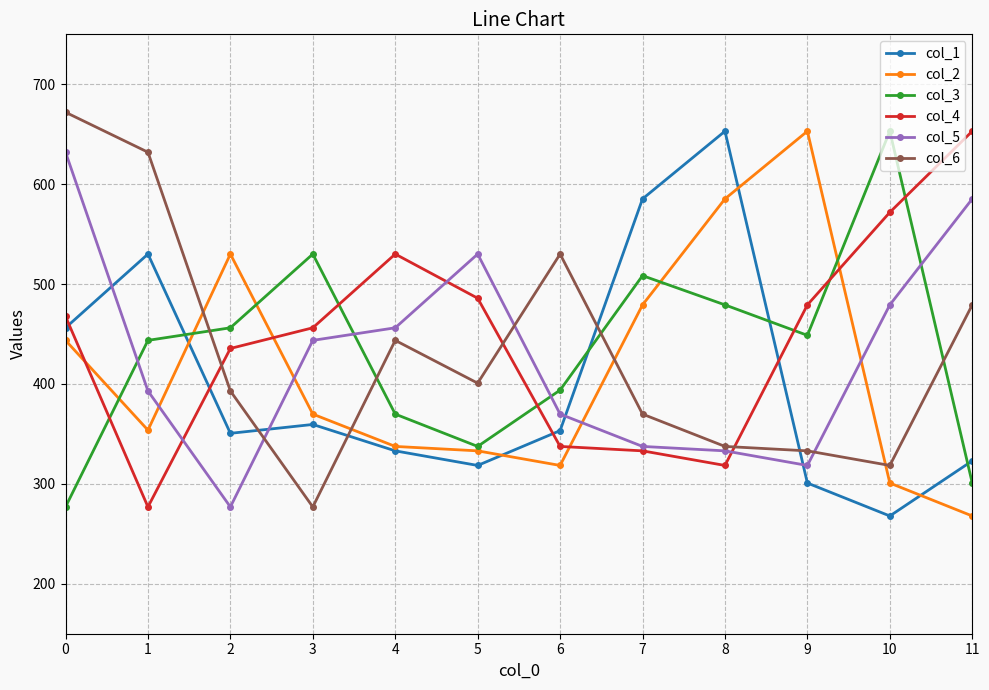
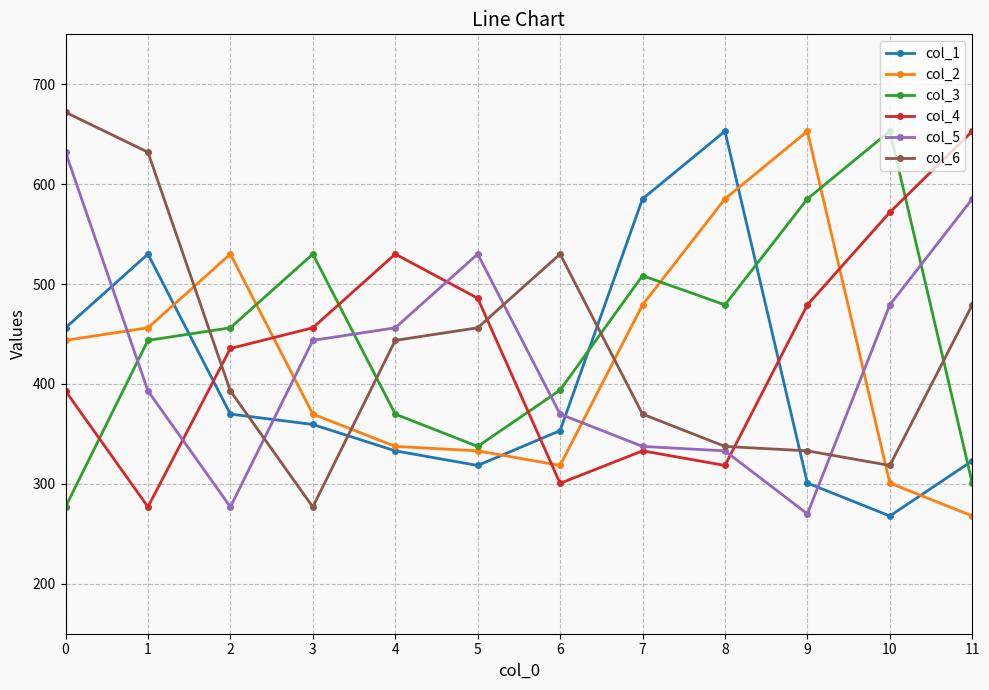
  {
    "col_1": {
      "0": 460,
      "1": 530,
-     "2": 350,
+     "2": 370,
      "3": 360,
      "4": 330,
      "5": 320,
      "6": 350,
      "7": 590,
      "8": 650,
      "9": 300,
      "10": 270,
      "11": 320
    },
    "col_2": {
      "0": 440,
-     "1": 350,
+     "1": 460,
      "2": 530,
      "3": 370,
      "4": 340,
      "5": 330,
      "6": 320,
      "7": 480,
      "8": 590,
      "9": 650,
      "10": 300,
      "11": 270
    },
    "col_3": {
      "0": 280,
      "1": 440,
      "2": 460,
      "3": 530,
      "4": 370,
      "5": 340,
      "6": 390,
      "7": 510,
      "8": 480,
-     "9": 450,
+     "9": 590,
      "11": 300
    },
    "col_4": {
-     "0": 470,
+     "0": 390,
      "1": 280,
      "2": 440,
      "3": 460,
      "4": 530,
      "5": 490,
-     "6": 340,
+     "6": 300,
      "7": 330,
      "8": 320,
      "9": 480,
      "10": 570,
      "11": 650
    },
    "col_5": {
      "0": 630,
      "1": 390,
      "2": 280,
      "3": 440,
      "4": 460,
      "5": 530,
      "6": 370,
      "7": 340,
      "8": 330,
-     "9": 320,
+     "9": 270,
      "10": 480,
      "11": 590
    },
    "col_6": {
      "0": 670,
      "1": 630,
      "2": 390,
      "3": 280,
      "4": 440,
-     "5": 400,
+     "5": 460,
      "6": 530,
      "7": 370,
      "8": 340,
      "9": 330,
      "10": 320,
      "11": 480
    }
  }
